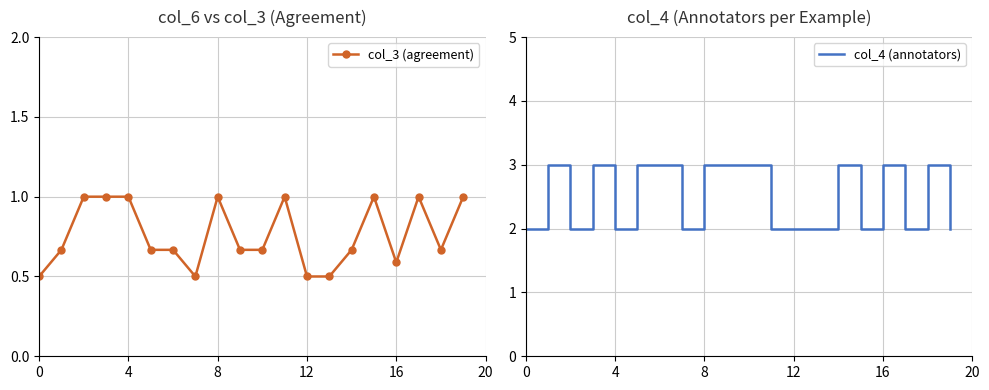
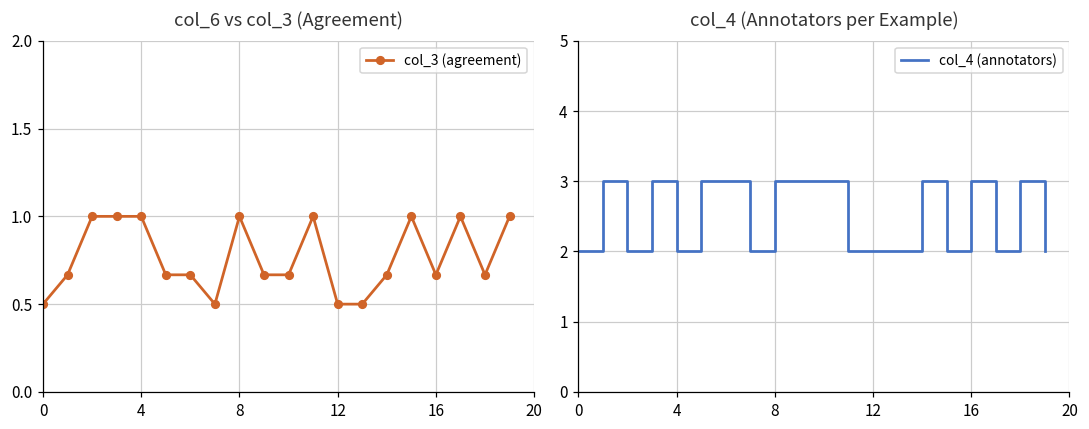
  {
    "col_6 vs col_3 (Agreement)": {
      "0": 0.50,
      "4": 1.00,
      "8": 1.00,
      "12": 0.50,
-     "16": 0.59
+     "16": 0.67
    },
    "col_4 (Annotators per Example)": {
      "0": 2.0,
      "4": 2.0,
      "8": 3.0,
      "12": 2.0,
      "16": 3.0
    }
  }
